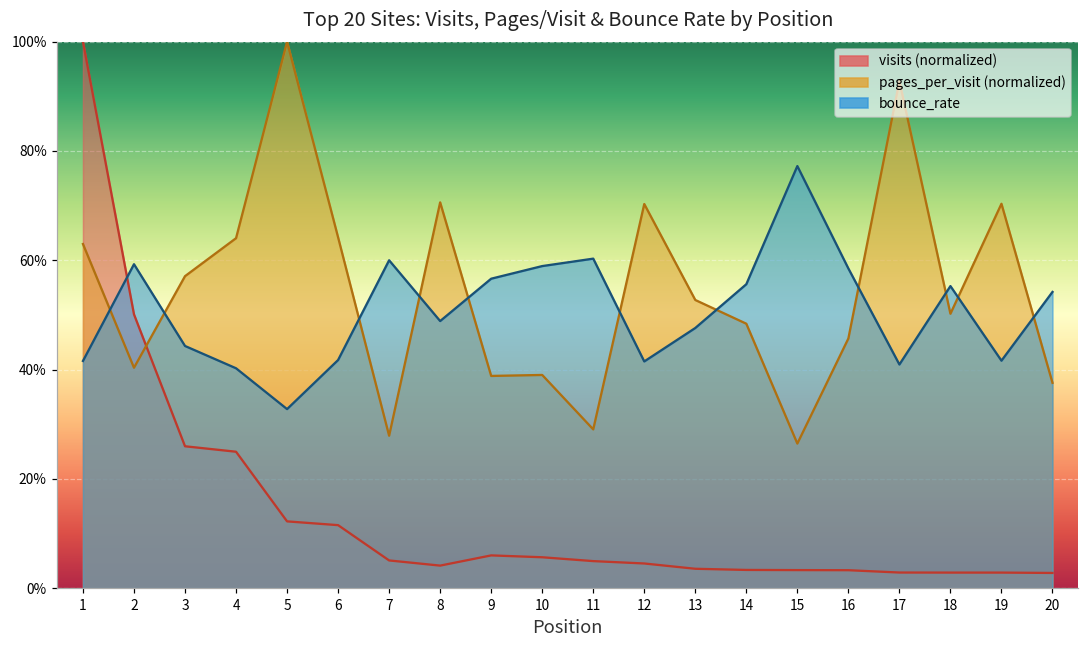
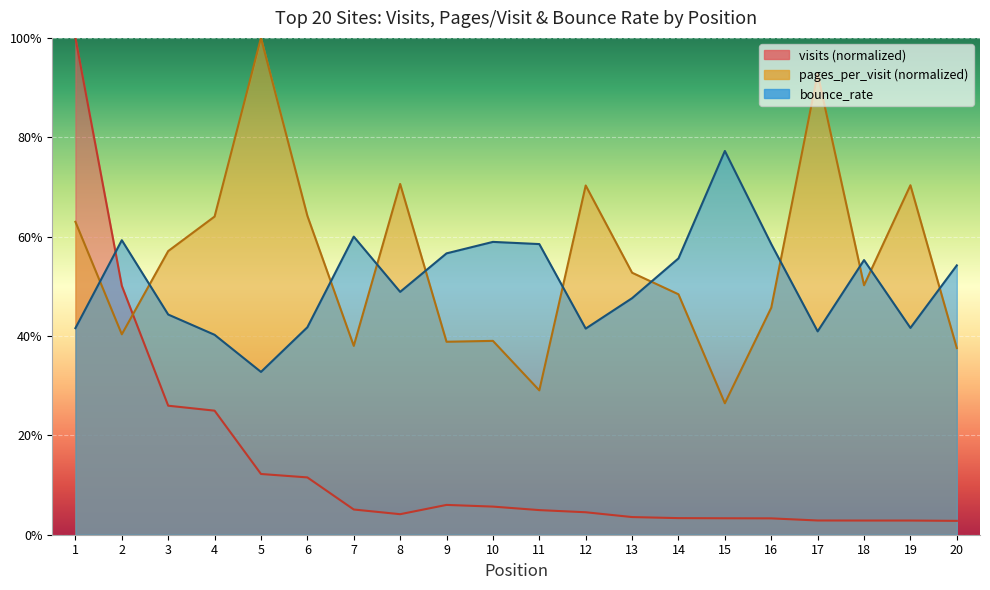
  {
    "visits (normalized)": {
      "1": "100%",
      "2": "50%",
      "3": "26%",
      "4": "25%",
      "5": "12%",
      "6": "12%",
      "7": "5%",
      "8": "4%",
      "9": "6%",
      "10": "6%",
      "11": "5%",
      "12": "5%",
      "13": "4%",
      "14": "3%",
      "15": "3%",
      "16": "3%",
      "17": "3%",
      "18": "3%",
      "19": "3%",
      "20": "3%"
    },
    "pages_per_visit (normalized)": {
      "1": "63%",
      "2": "40%",
      "3": "57%",
      "4": "64%",
      "5": "100%",
      "6": "64%",
-     "7": "28%",
+     "7": "38%",
      "8": "71%",
      "9": "39%",
      "10": "39%",
      "11": "29%",
      "12": "70%",
      "13": "53%",
      "14": "48%",
      "15": "26%",
      "16": "46%",
      "18": "50%",
      "19": "70%",
      "20": "38%"
    },
    "bounce_rate": {
      "1": "42%",
      "2": "59%",
      "3": "44%",
      "4": "40%",
      "5": "33%",
      "6": "42%",
      "7": "60%",
      "8": "49%",
      "9": "57%",
      "10": "59%",
-     "11": "60%",
+     "11": "59%",
      "12": "41%",
      "13": "48%",
      "14": "56%",
      "15": "77%",
      "16": "59%",
      "17": "41%",
      "18": "55%",
      "19": "42%",
      "20": "54%"
    }
  }
